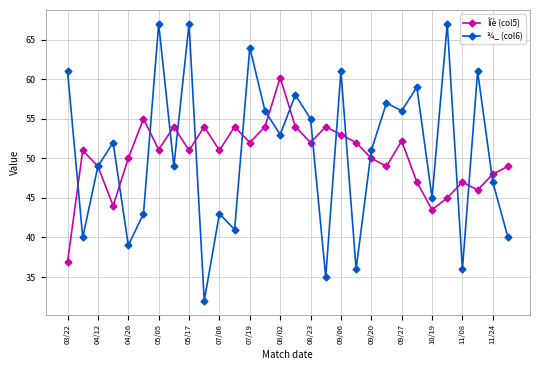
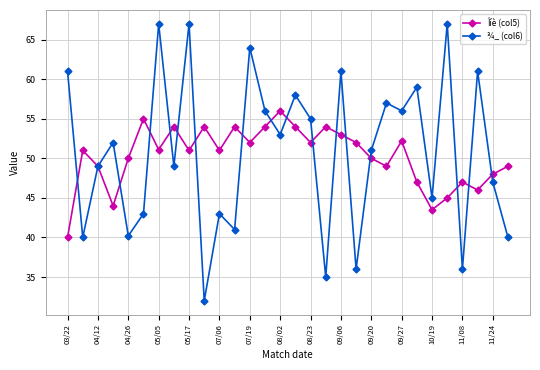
  {
    "Îíè (col5)": {
-     "03/22": 37,
+     "03/22": 40,
      "04/26": 50,
      "05/05": 51,
      "05/17": 51,
      "07/06": 51,
      "07/19": 52,
-     "08/02": 60,
+     "08/02": 56,
      "08/23": 52,
      "09/06": 53,
      "09/20": 50,
      "09/27": 52,
      "10/19": 44,
      "11/08": 47,
      "11/24": 48
    },
    "¾_ (col6)": {
      "03/22": 61,
-     "04/26": 39,
+     "04/26": 40,
      "05/05": 67,
      "05/17": 67,
      "07/06": 43,
      "07/19": 64,
      "08/02": 53,
      "08/23": 55,
      "09/06": 61,
      "09/20": 51,
      "09/27": 56,
      "10/19": 45,
      "11/08": 36,
      "11/24": 47
    }
  }
